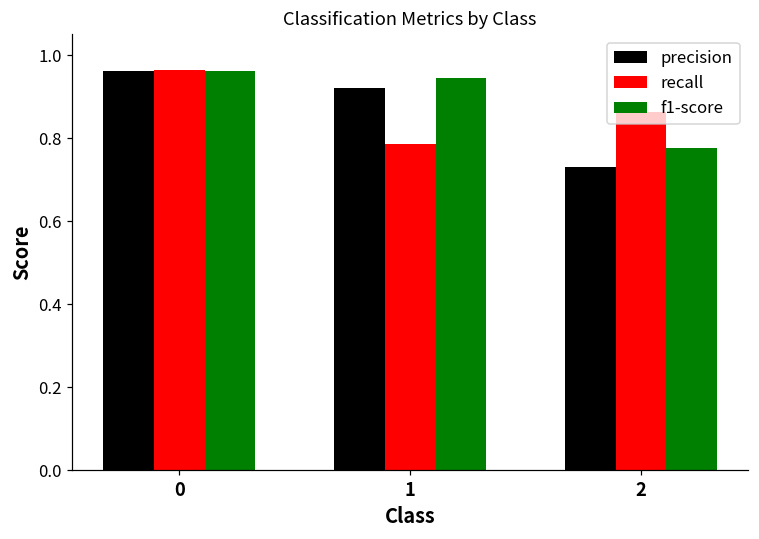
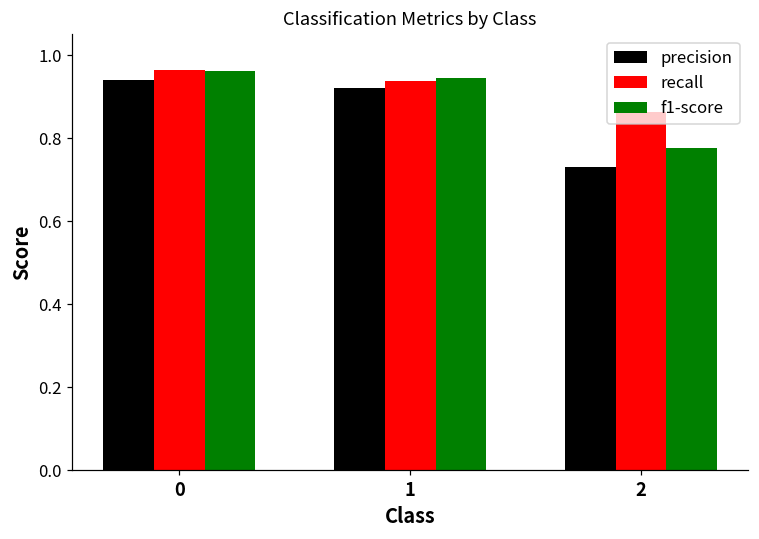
  {
    "precision": {
-     "0": 0.96,
+     "0": 0.94,
      "1": 0.92,
      "2": 0.73
    },
    "recall": {
      "0": 0.96,
-     "1": 0.79
+     "1": 0.94
    },
    "f1-score": {
      "0": 0.96,
      "1": 0.95,
      "2": 0.78
    }
  }
